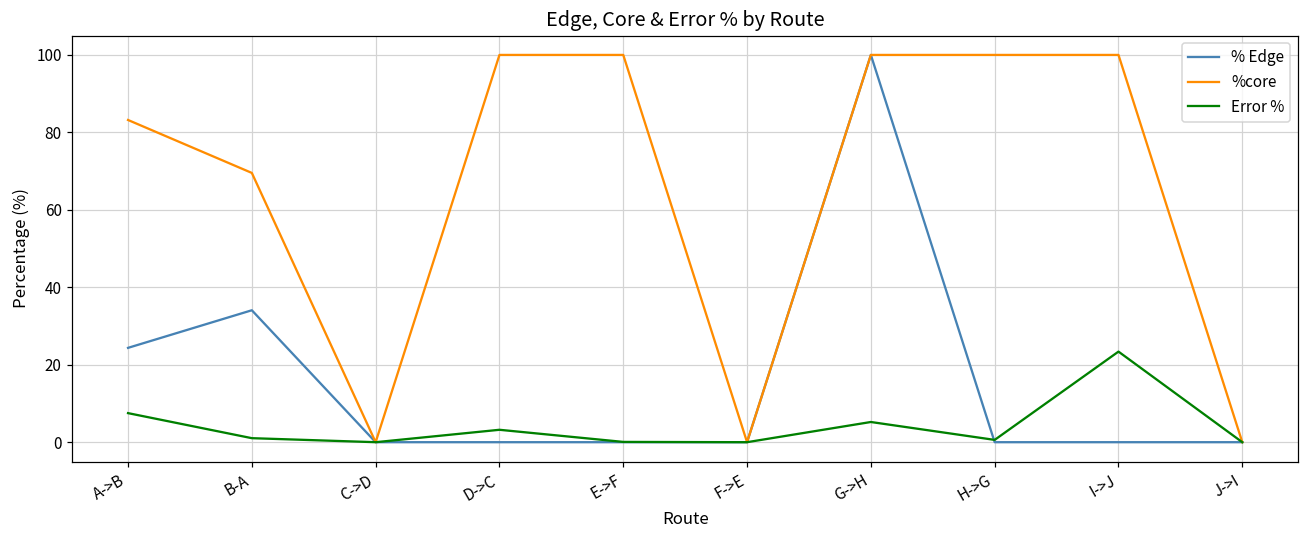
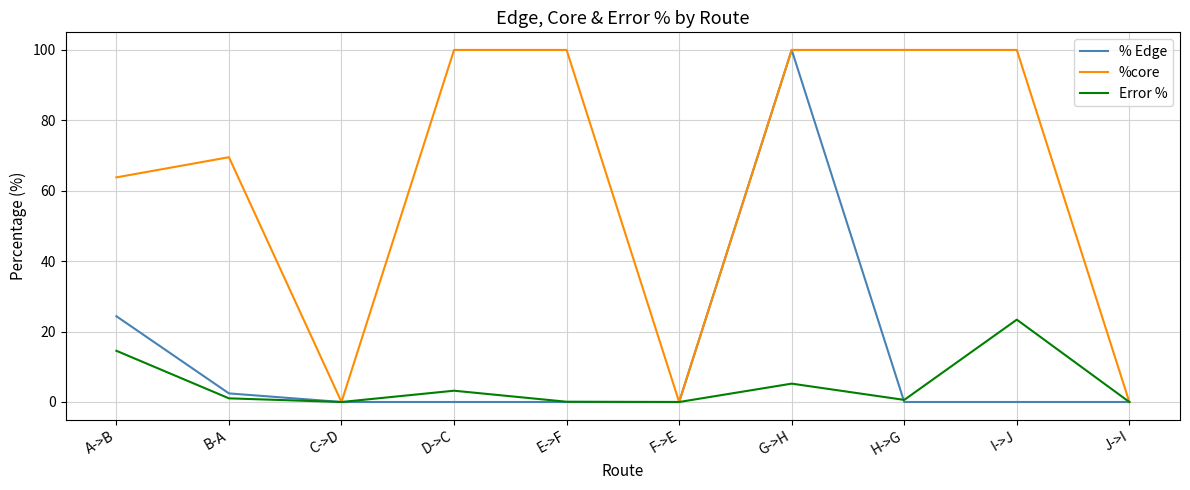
  {
    "% Edge": {
      "A->B": 24,
-     "B-A": 34,
+     "B-A": 2,
      "D->C": 0,
      "I->J": 0
    },
    "%core": {
-     "A->B": 83,
+     "A->B": 64,
      "B-A": 70,
      "D->C": 100,
      "E->F": 100,
      "H->G": 100,
      "I->J": 100
    },
    "Error %": {
-     "A->B": 8,
+     "A->B": 15,
      "B-A": 1,
      "D->C": 3,
      "G->H": 5,
      "I->J": 23
    }
  }
